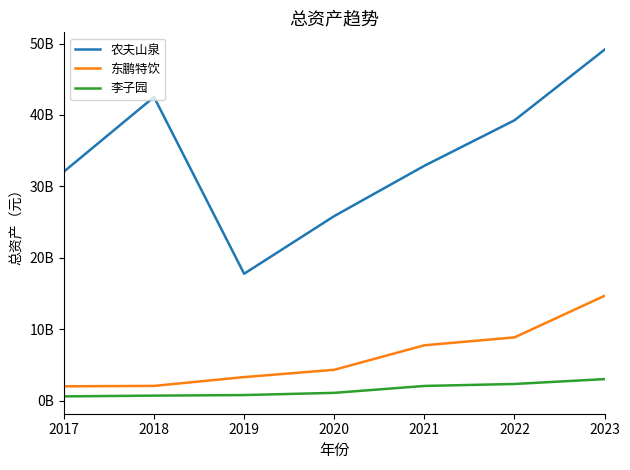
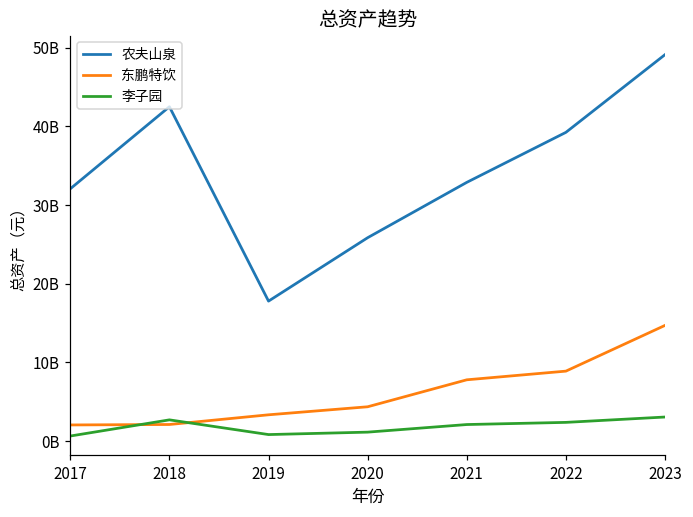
  {
    "农夫山泉": {
      "2017": 32000000000,
      "2019": 18000000000,
      "2020": 26000000000,
      "2021": 33000000000,
      "2022": 39000000000,
      "2023": 49000000000
    },
    "东鹏特饮": {
      "2017": 2000000000,
      "2018": 2000000000,
      "2019": 3000000000,
      "2020": 4000000000,
      "2021": 8000000000,
      "2022": 9000000000,
      "2023": 15000000000
    },
    "李子园": {
      "2017": 1000000000,
-     "2018": 1000000000,
+     "2018": 3000000000,
      "2019": 1000000000,
      "2020": 1000000000,
      "2021": 2000000000,
      "2022": 2000000000,
      "2023": 3000000000
    }
  }
